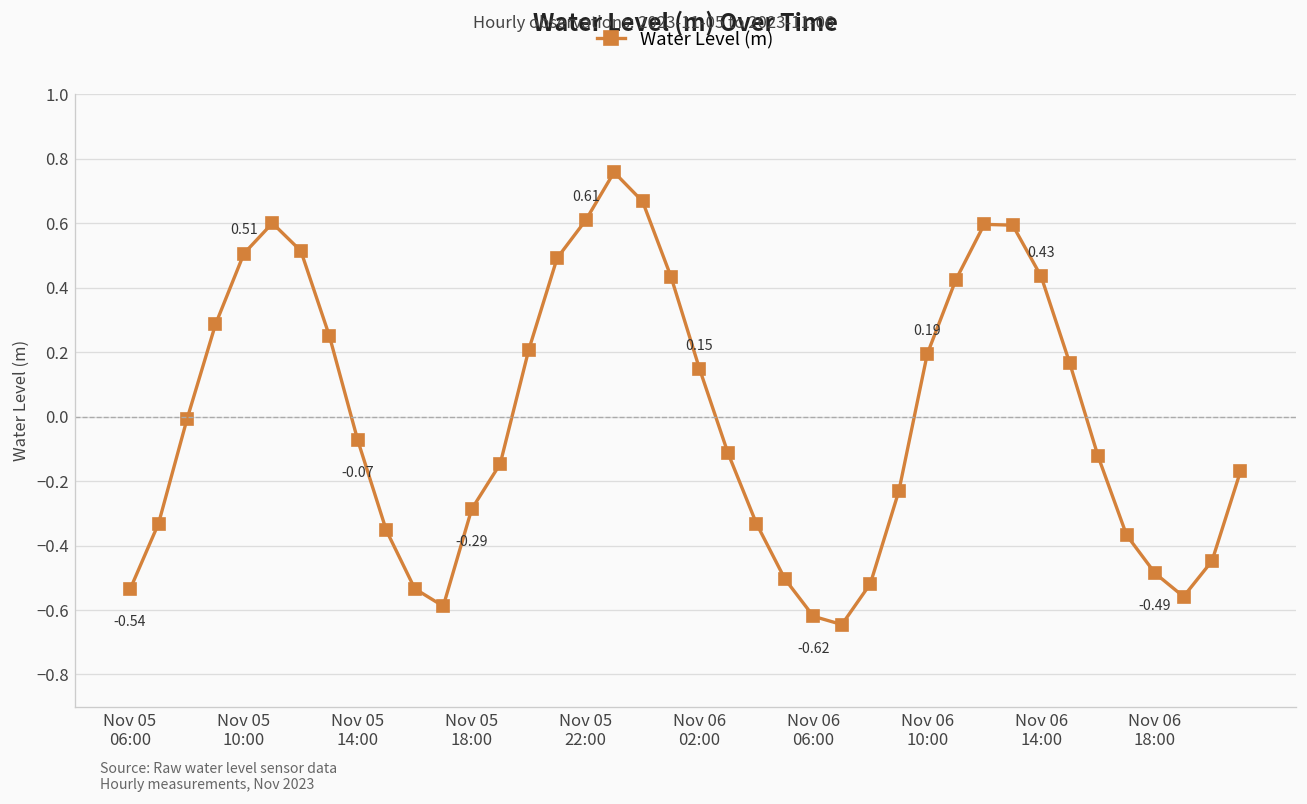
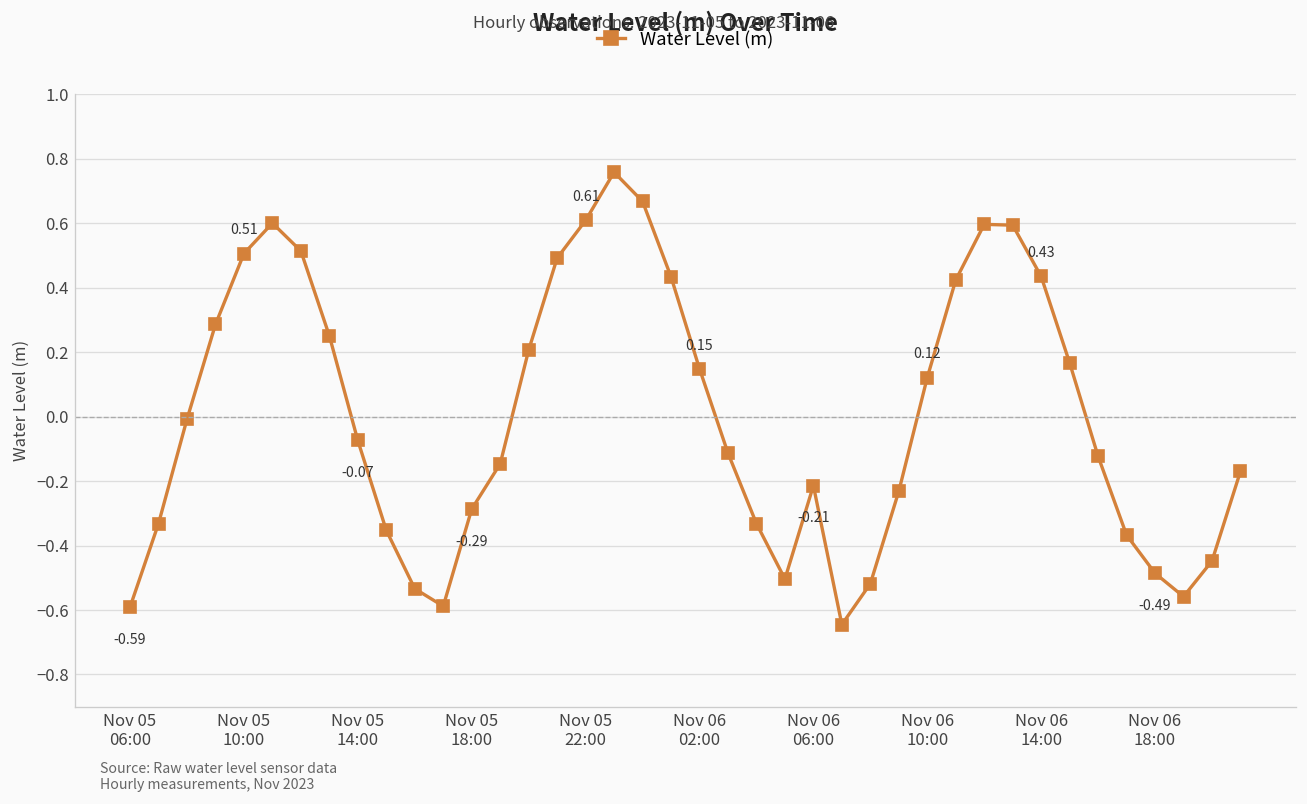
  {
-   "Nov 05 06:00": -0.54,
+   "Nov 05 06:00": -0.59,
    "Nov 05 10:00": 0.51,
    "Nov 05 14:00": -0.07,
    "Nov 05 18:00": -0.29,
    "Nov 05 22:00": 0.61,
    "Nov 06 02:00": 0.15,
-   "Nov 06 06:00": -0.62,
-   "Nov 06 10:00": 0.19,
+   "Nov 06 06:00": -0.21,
+   "Nov 06 10:00": 0.12,
    "Nov 06 14:00": 0.43,
    "Nov 06 18:00": -0.49
  }
